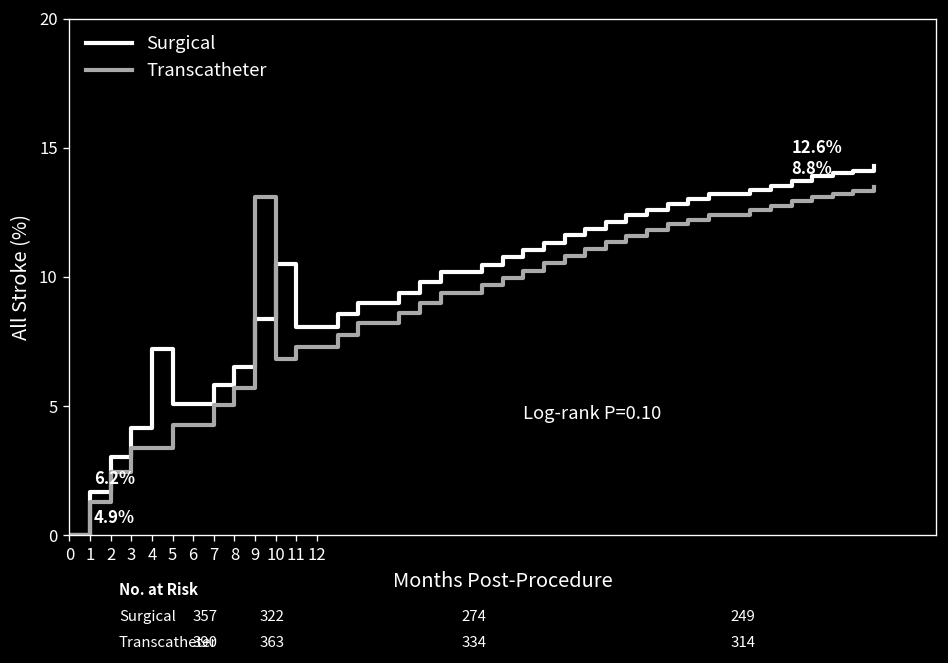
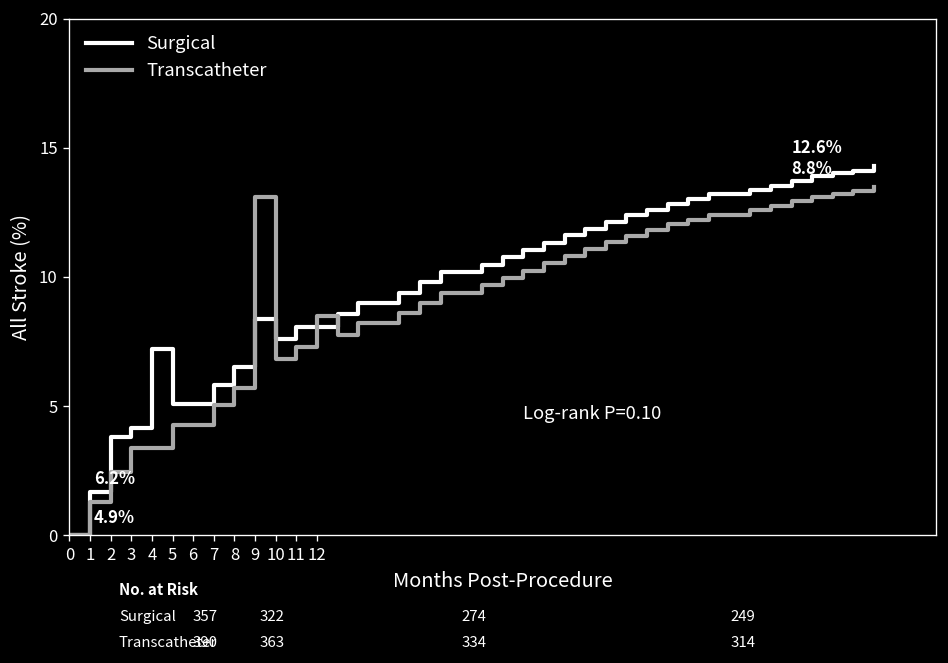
  {
    "Surgical": {
      "1": 1.7,
-     "2": 3.0,
+     "2": 3.8,
      "3": 4.2,
      "4": 7.2,
      "5": 5.1,
      "6": 5.1,
      "7": 5.8,
      "8": 6.5,
      "9": 8.4,
-     "10": 10.5,
+     "10": 7.6,
      "11": 8.1,
      "12": 8.1
    },
    "Transcatheter": {
      "3": 3.4,
      "4": 3.4,
      "5": 4.3,
      "6": 4.3,
      "7": 5.0,
      "8": 5.7,
      "9": 13.1,
      "10": 6.8,
      "11": 7.3,
-     "12": 7.3
+     "12": 8.5
    }
  }
